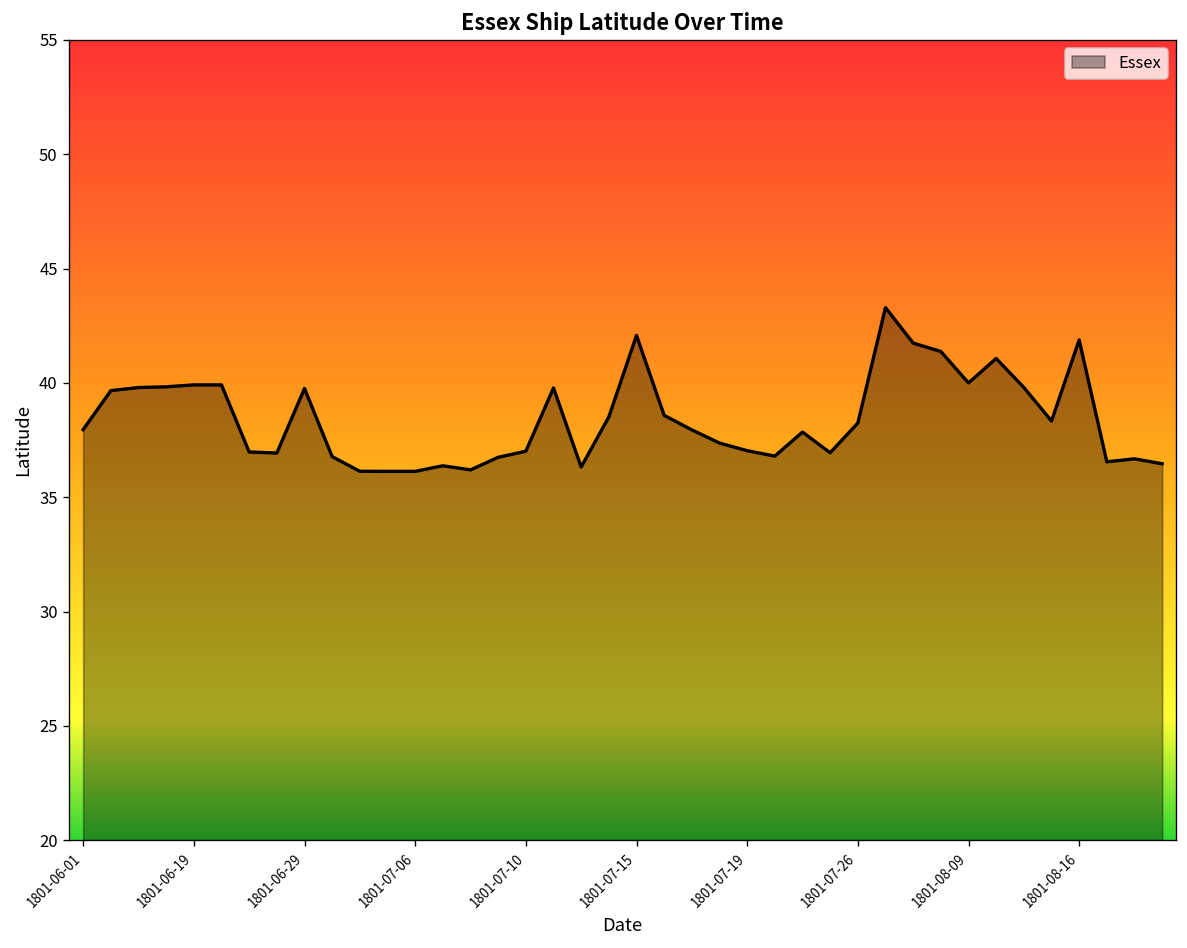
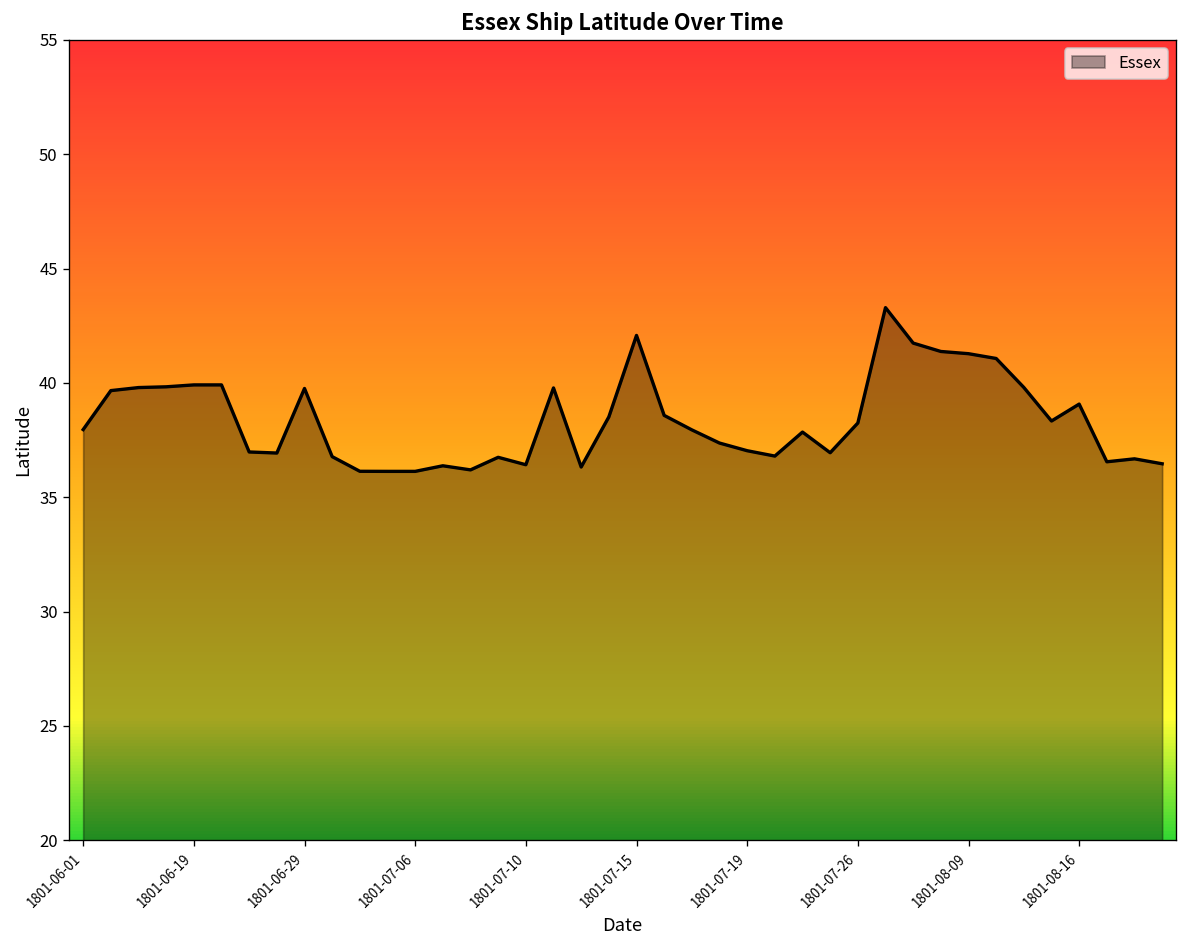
  {
    "1801-06-01": 38.0,
    "1801-06-19": 39.9,
    "1801-06-29": 39.8,
    "1801-07-06": 36.1,
-   "1801-07-10": 37.0,
+   "1801-07-10": 36.4,
    "1801-07-15": 42.1,
    "1801-07-19": 37.0,
    "1801-07-26": 38.3,
-   "1801-08-09": 40.0,
-   "1801-08-16": 41.9
+   "1801-08-09": 41.3,
+   "1801-08-16": 39.1
  }
